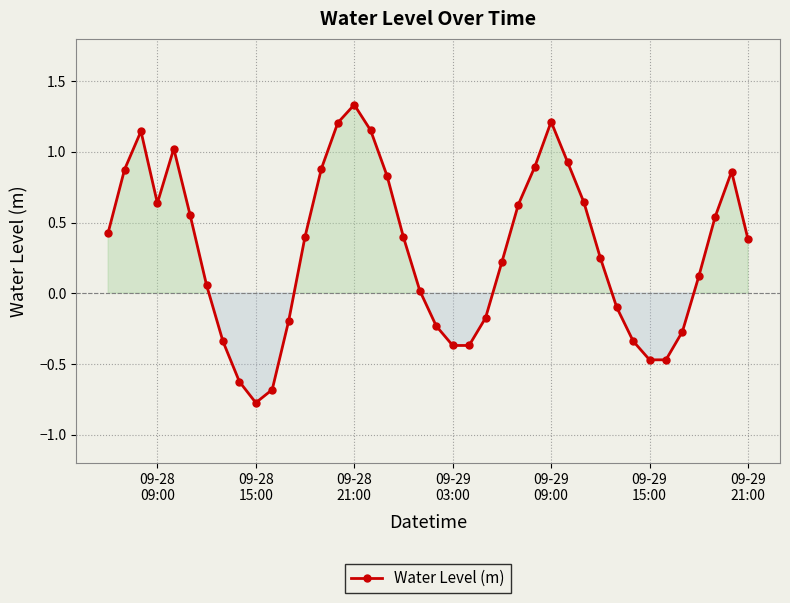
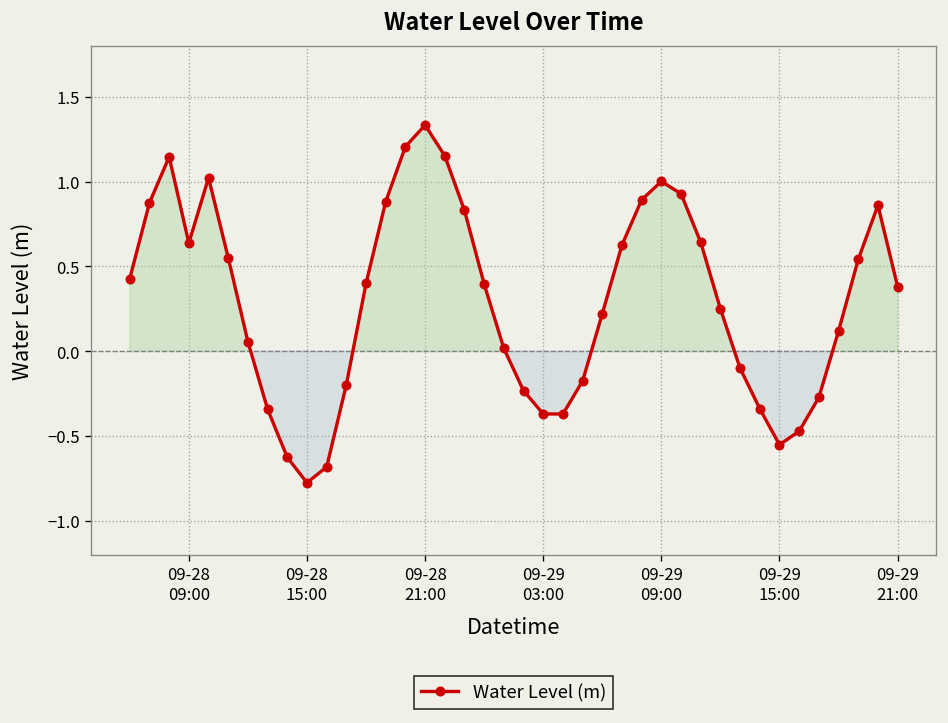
  {
    "09-28 09:00": 0.64,
    "09-28 15:00": -0.78,
    "09-28 21:00": 1.33,
    "09-29 03:00": -0.37,
-   "09-29 09:00": 1.21,
-   "09-29 15:00": -0.47,
+   "09-29 09:00": 1.00,
+   "09-29 15:00": -0.55,
    "09-29 21:00": 0.38
  }
